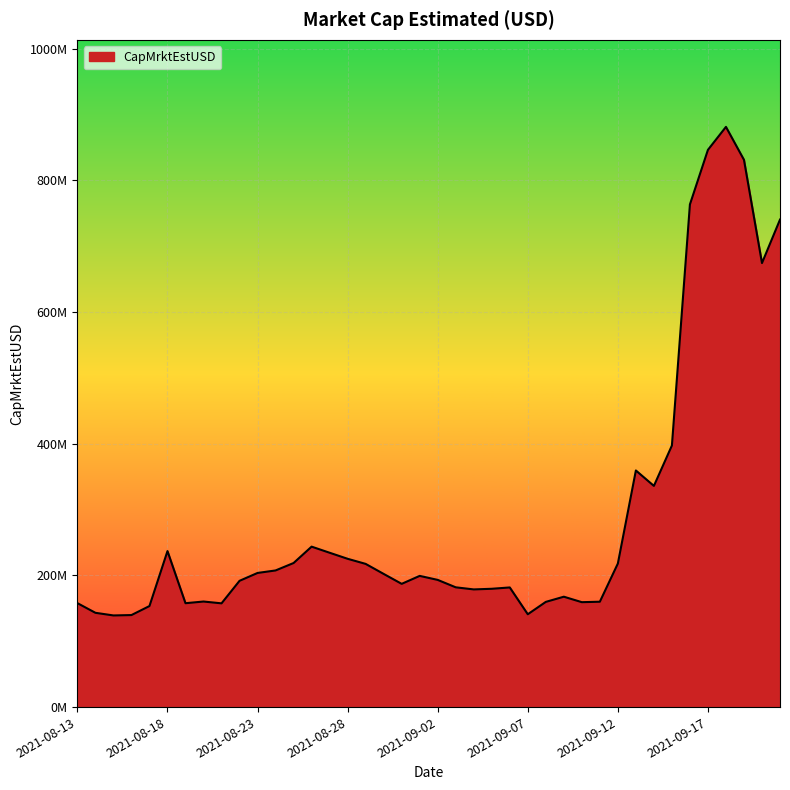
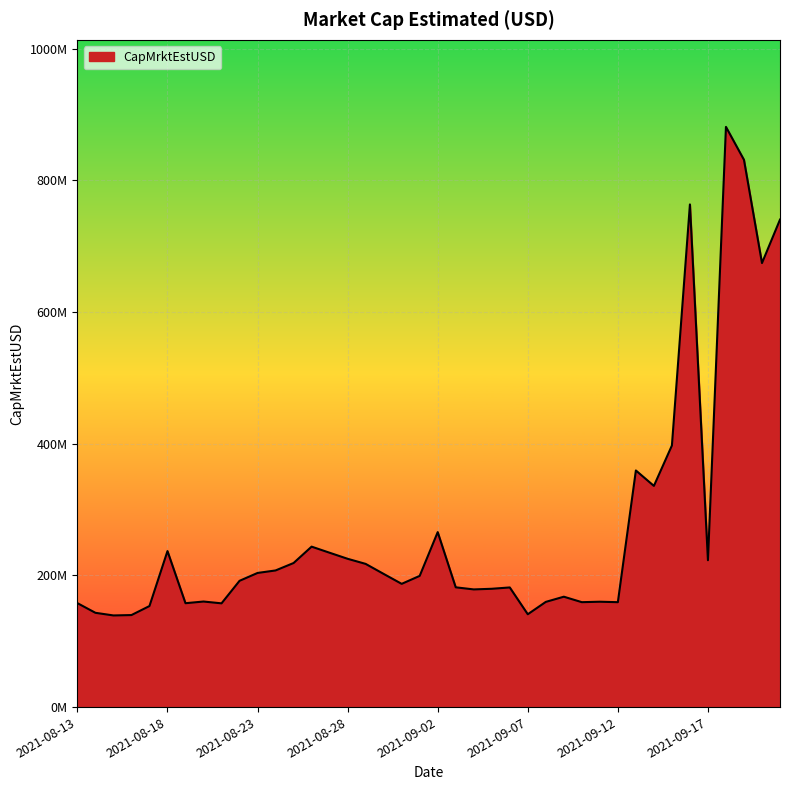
  {
    "2021-08-13": 160000000,
    "2021-08-18": 240000000,
    "2021-08-23": 200000000,
    "2021-08-28": 230000000,
-   "2021-09-02": 190000000,
+   "2021-09-02": 270000000,
    "2021-09-07": 140000000,
-   "2021-09-12": 220000000,
-   "2021-09-17": 850000000
+   "2021-09-12": 160000000,
+   "2021-09-17": 220000000
  }
